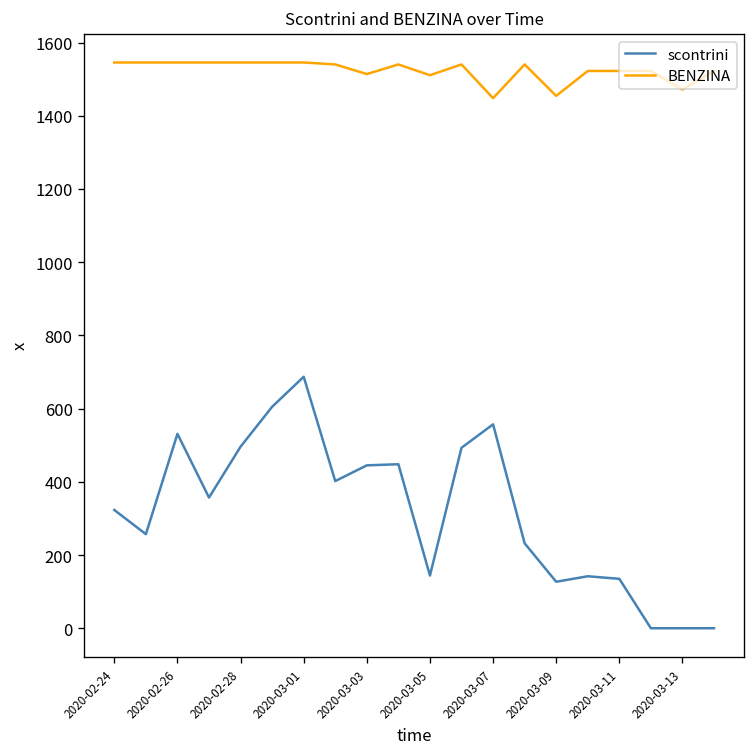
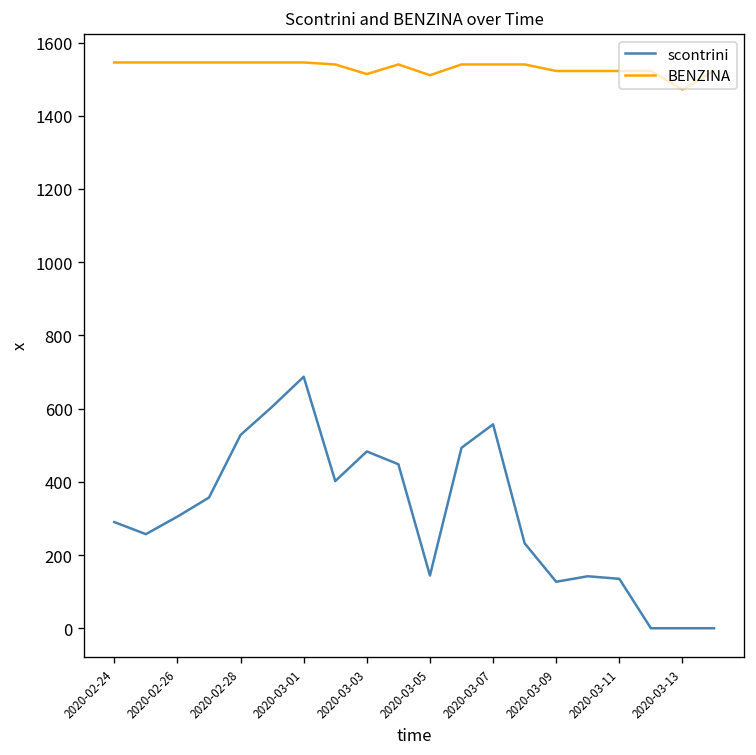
  {
    "scontrini": {
-     "2020-02-24": 320,
-     "2020-02-26": 530,
-     "2020-02-28": 500,
+     "2020-02-24": 290,
+     "2020-02-26": 310,
+     "2020-02-28": 530,
      "2020-03-01": 690,
-     "2020-03-03": 450,
+     "2020-03-03": 480,
      "2020-03-05": 140,
      "2020-03-07": 560,
      "2020-03-09": 130,
      "2020-03-11": 140,
      "2020-03-13": 0
    },
    "BENZINA": {
      "2020-02-24": 1550,
      "2020-02-26": 1550,
      "2020-02-28": 1550,
      "2020-03-01": 1550,
      "2020-03-03": 1510,
      "2020-03-05": 1510,
-     "2020-03-07": 1450,
-     "2020-03-09": 1450,
+     "2020-03-07": 1540,
+     "2020-03-09": 1520,
      "2020-03-11": 1520
    }
  }
